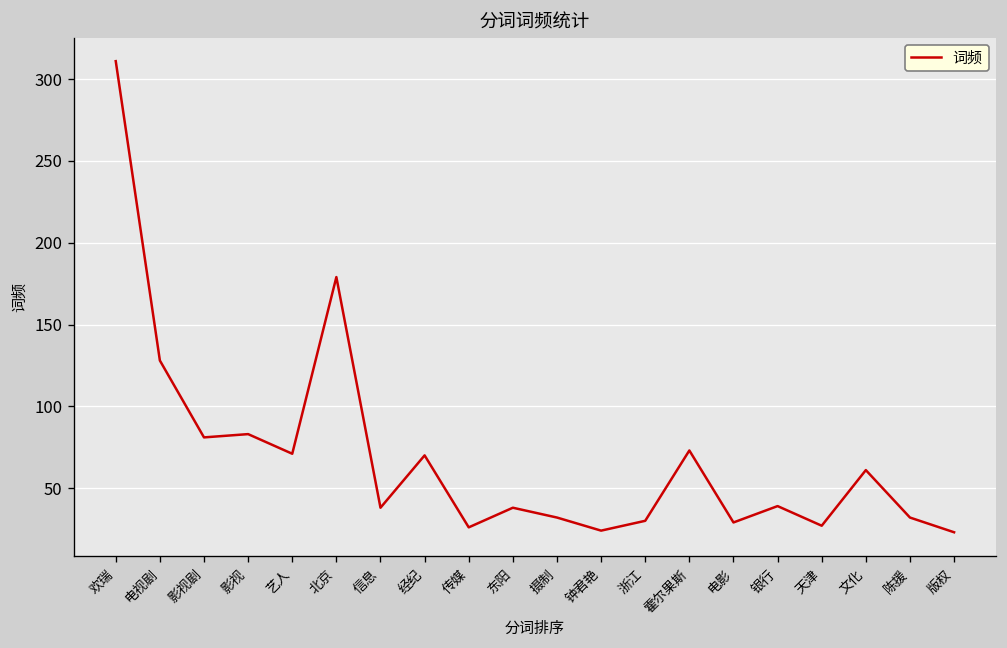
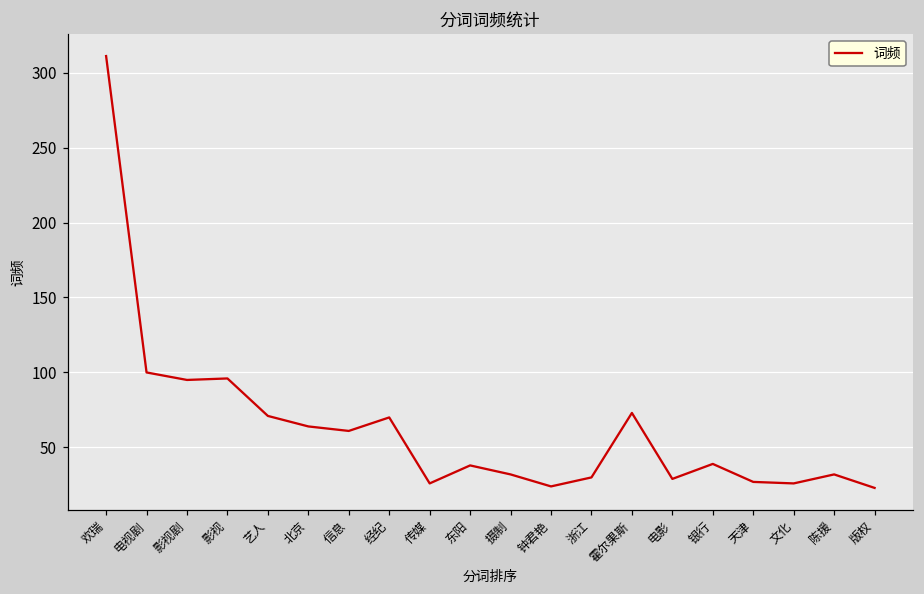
  {
    "欢瑞": 311,
-   "电视剧": 128,
-   "影视剧": 81,
-   "影视": 83,
+   "电视剧": 100,
+   "影视剧": 95,
+   "影视": 96,
    "艺人": 71,
-   "北京": 179,
-   "信息": 38,
+   "北京": 64,
+   "信息": 61,
    "经纪": 70,
    "传媒": 26,
    "东阳": 38,
    "摄制": 32,
    "钟君艳": 24,
    "浙江": 30,
    "霍尔果斯": 73,
    "电影": 29,
    "银行": 39,
    "天津": 27,
-   "文化": 61,
+   "文化": 26,
    "陈援": 32,
    "版权": 23
  }
